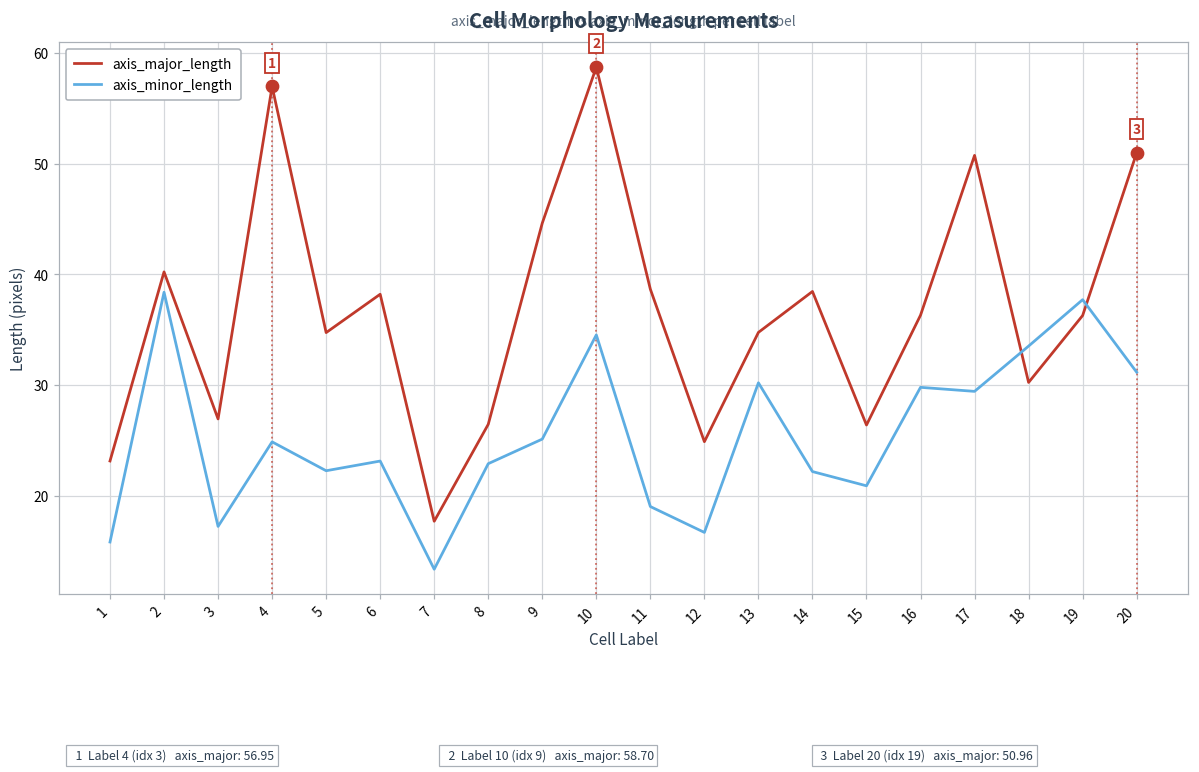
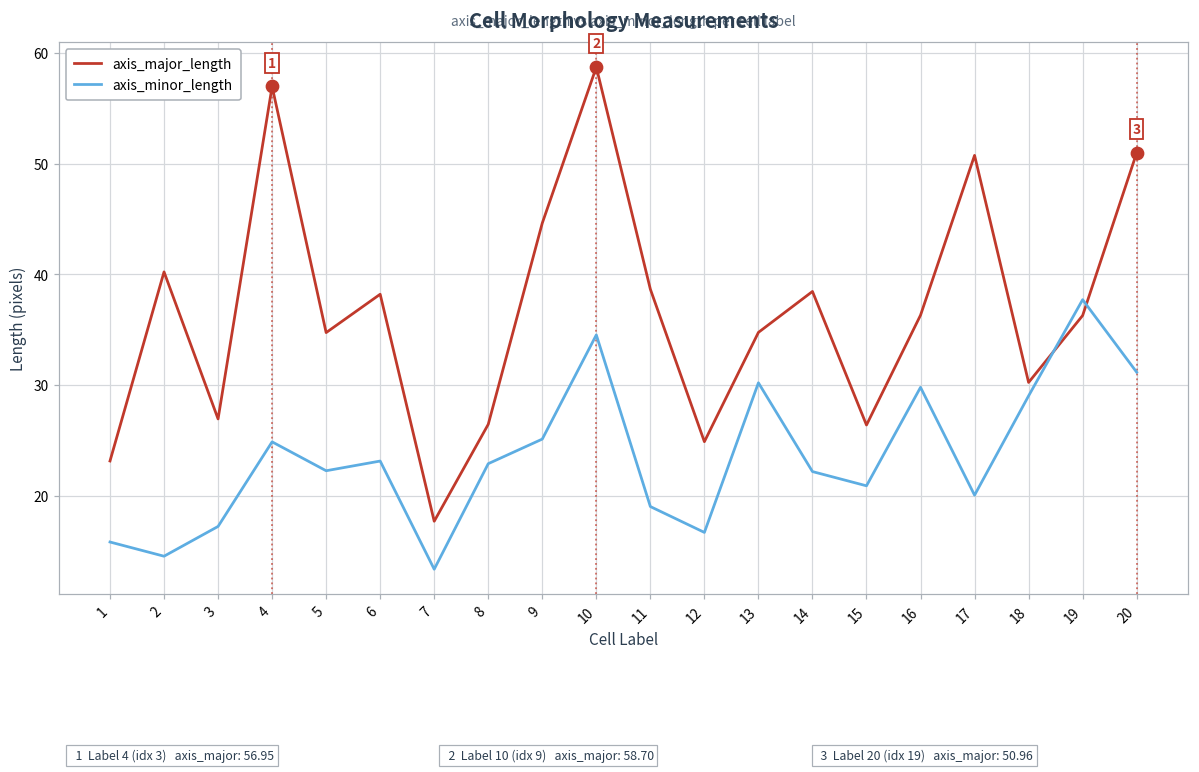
  {
    "axis_minor_length": {
      "1": 15.8,
-     "2": 38.4,
+     "2": 14.6,
      "3": 17.3,
      "4": 24.9,
      "5": 22.3,
      "6": 23.2,
      "7": 13.4,
      "8": 22.9,
      "9": 25.1,
      "10": 34.5,
      "11": 19.0,
      "12": 16.7,
      "13": 30.2,
      "14": 22.2,
      "15": 20.9,
      "16": 29.8,
-     "17": 29.4,
-     "18": 33.5,
+     "17": 20.1,
+     "18": 29.0,
      "19": 37.7,
      "20": 31.2
    }
  }
